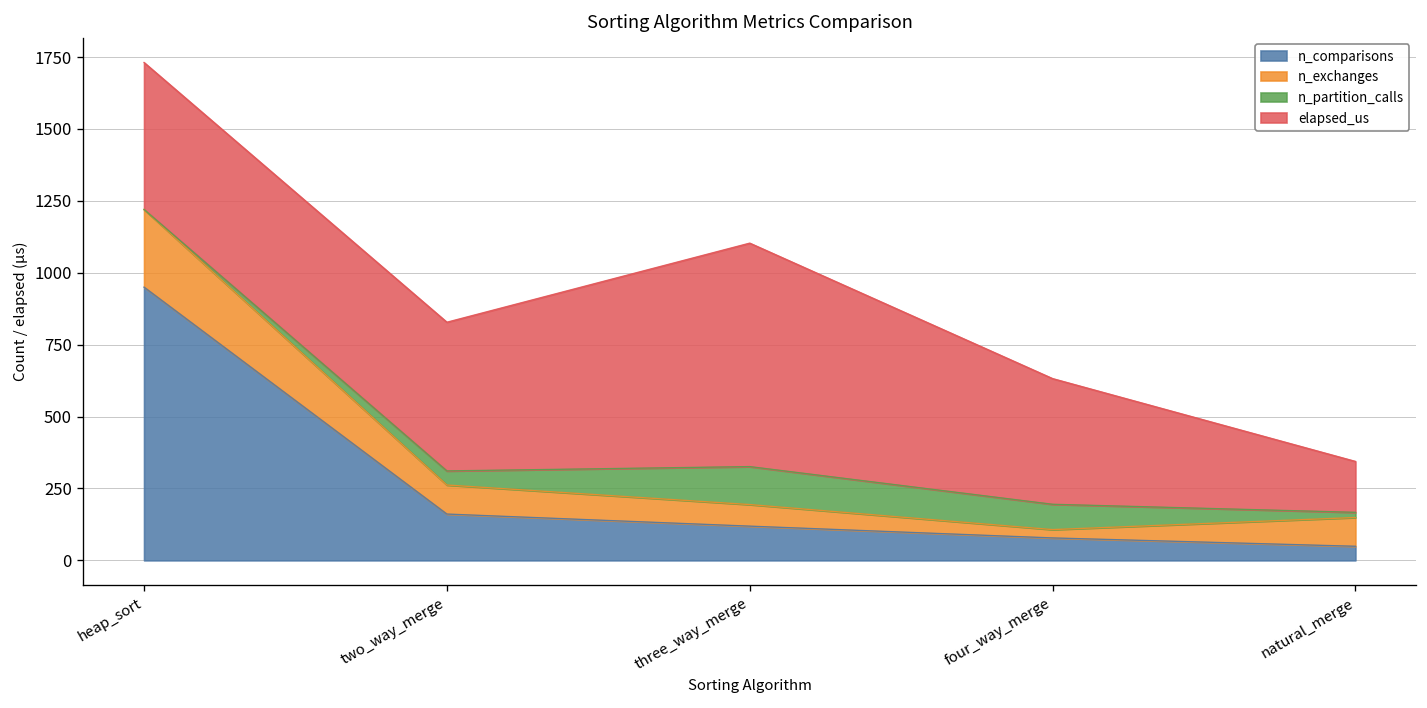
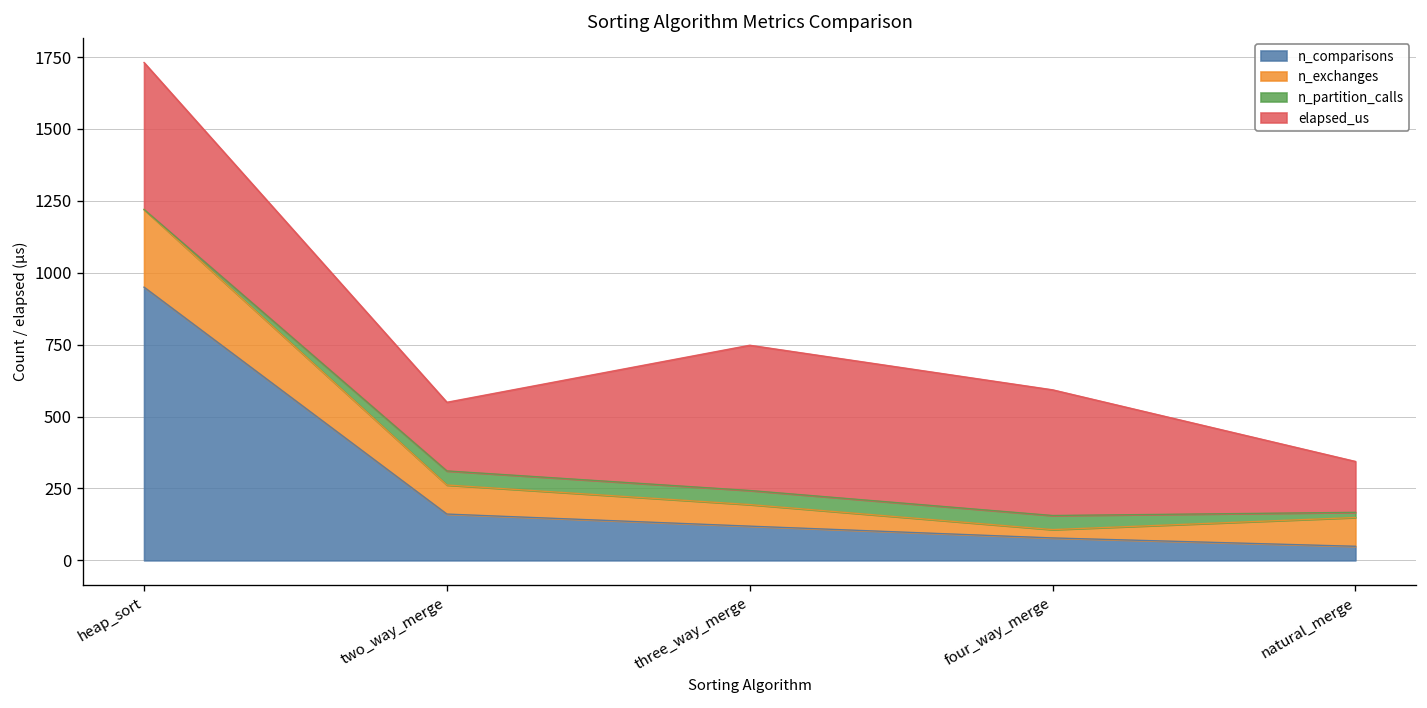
  {
    "n_comparisons": {
      "heap_sort": 950,
      "two_way_merge": 160,
      "three_way_merge": 120,
      "four_way_merge": 80,
      "natural_merge": 50
    },
    "n_exchanges": {
      "two_way_merge": 100,
      "three_way_merge": 80,
      "four_way_merge": 30,
      "natural_merge": 100
    },
    "n_partition_calls": {
      "two_way_merge": 50,
-     "three_way_merge": 130,
-     "four_way_merge": 90,
+     "three_way_merge": 50,
+     "four_way_merge": 50,
      "natural_merge": 20
    },
    "elapsed_us": {
      "heap_sort": 510,
-     "two_way_merge": 520,
-     "three_way_merge": 780,
+     "two_way_merge": 240,
+     "three_way_merge": 510,
      "four_way_merge": 440,
      "natural_merge": 180
    }
  }
